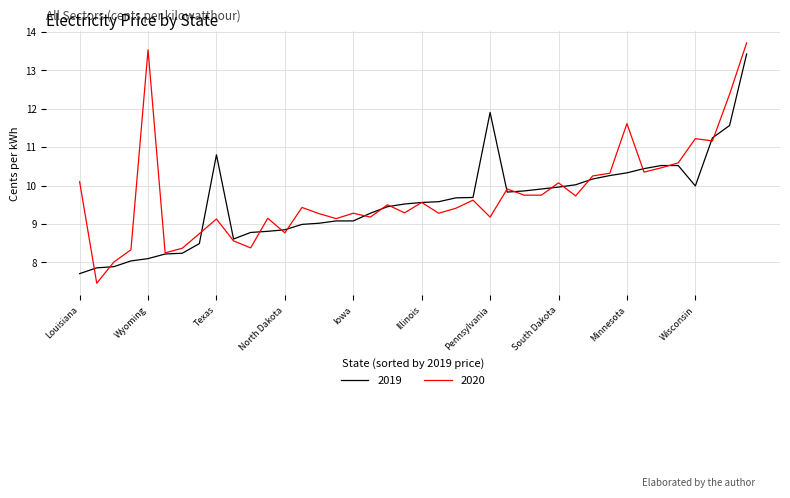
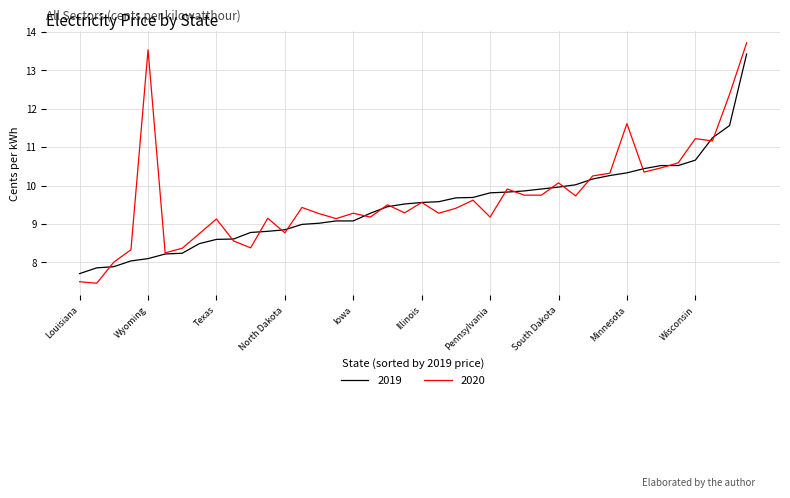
  {
    "2019": {
      "Louisiana": 7.7,
      "Wyoming": 8.1,
-     "Texas": 10.8,
+     "Texas": 8.6,
      "North Dakota": 8.9,
      "Iowa": 9.1,
-     "Pennsylvania": 11.9,
+     "Pennsylvania": 9.8,
      "South Dakota": 10.0,
      "Minnesota": 10.3,
-     "Wisconsin": 10.0
+     "Wisconsin": 10.7
    },
    "2020": {
-     "Louisiana": 10.1,
+     "Louisiana": 7.5,
      "Wyoming": 13.5,
      "Texas": 9.1,
      "North Dakota": 8.8,
      "Iowa": 9.3,
      "Pennsylvania": 9.2,
      "South Dakota": 10.1,
      "Minnesota": 11.6,
      "Wisconsin": 11.2
    }
  }
